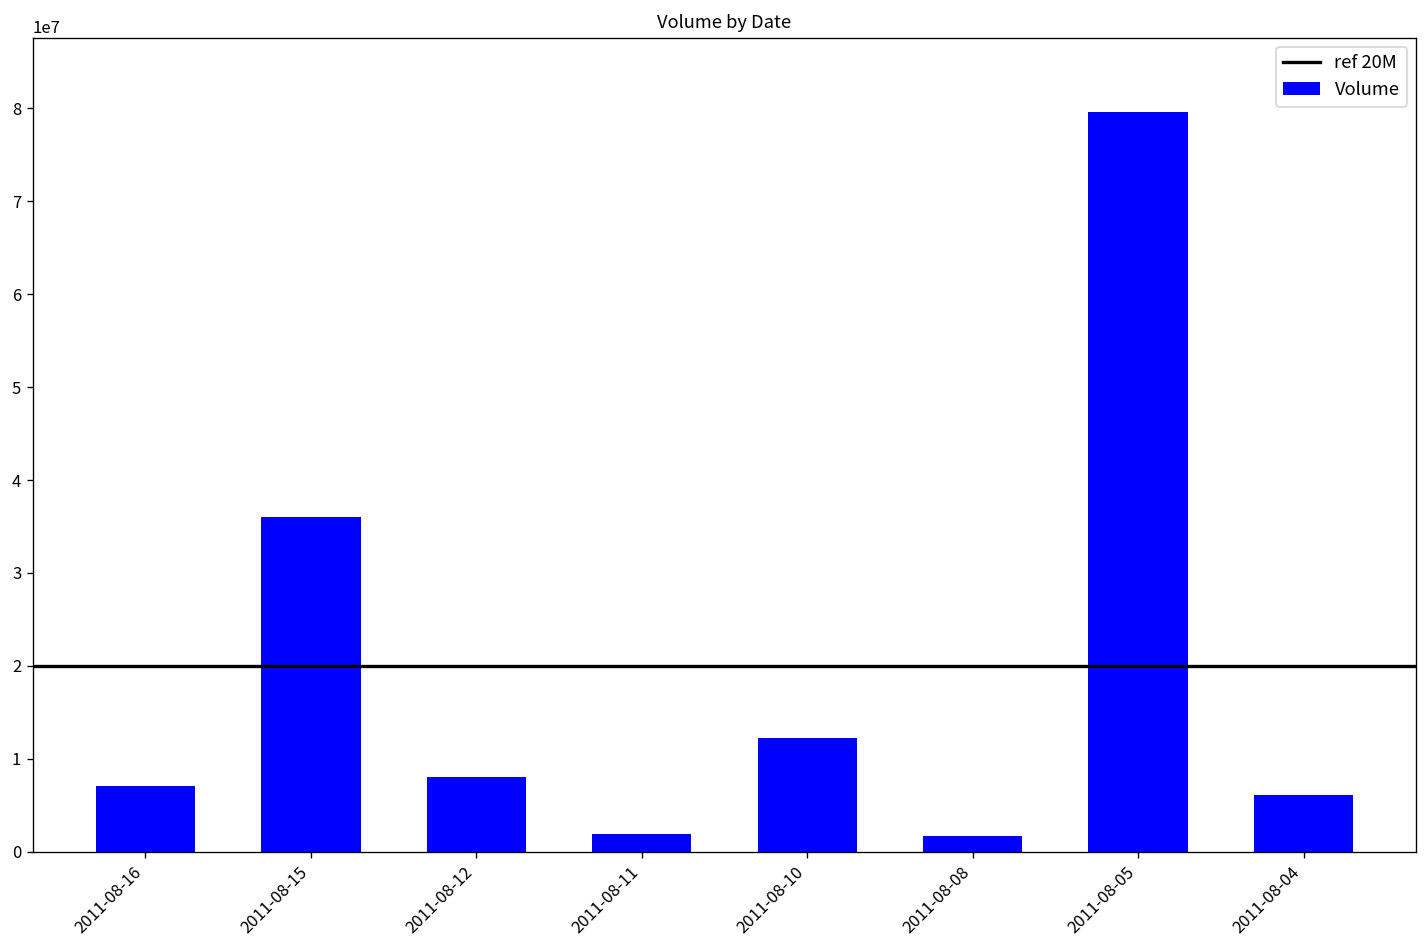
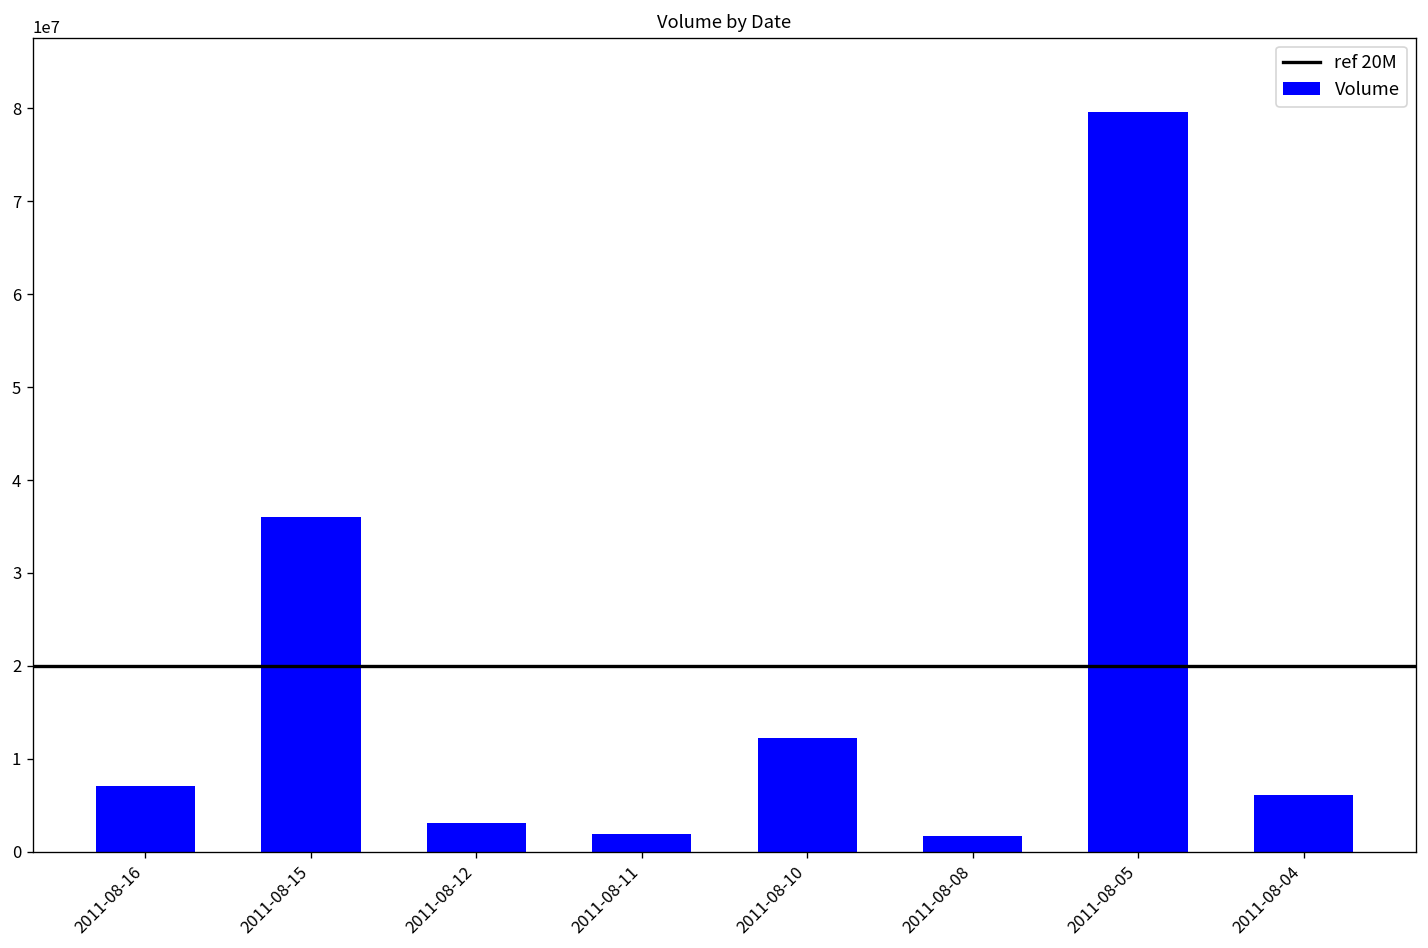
  {
    "2011-08-16": 7000000,
    "2011-08-15": 36000000,
-   "2011-08-12": 8000000,
+   "2011-08-12": 3000000,
    "2011-08-11": 2000000,
    "2011-08-10": 12000000,
    "2011-08-08": 2000000,
    "2011-08-05": 80000000,
    "2011-08-04": 6000000
  }
